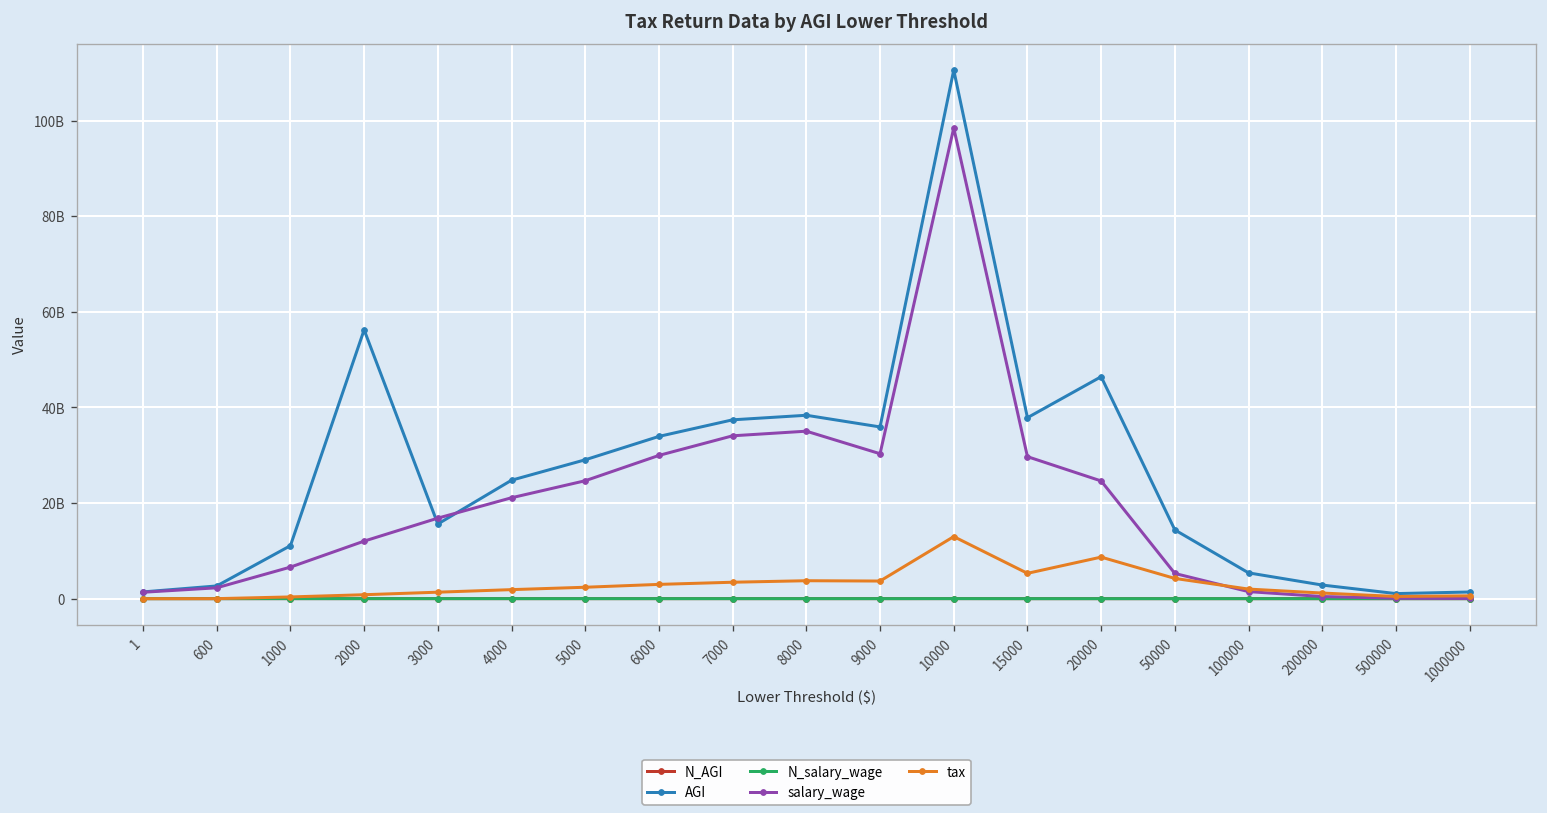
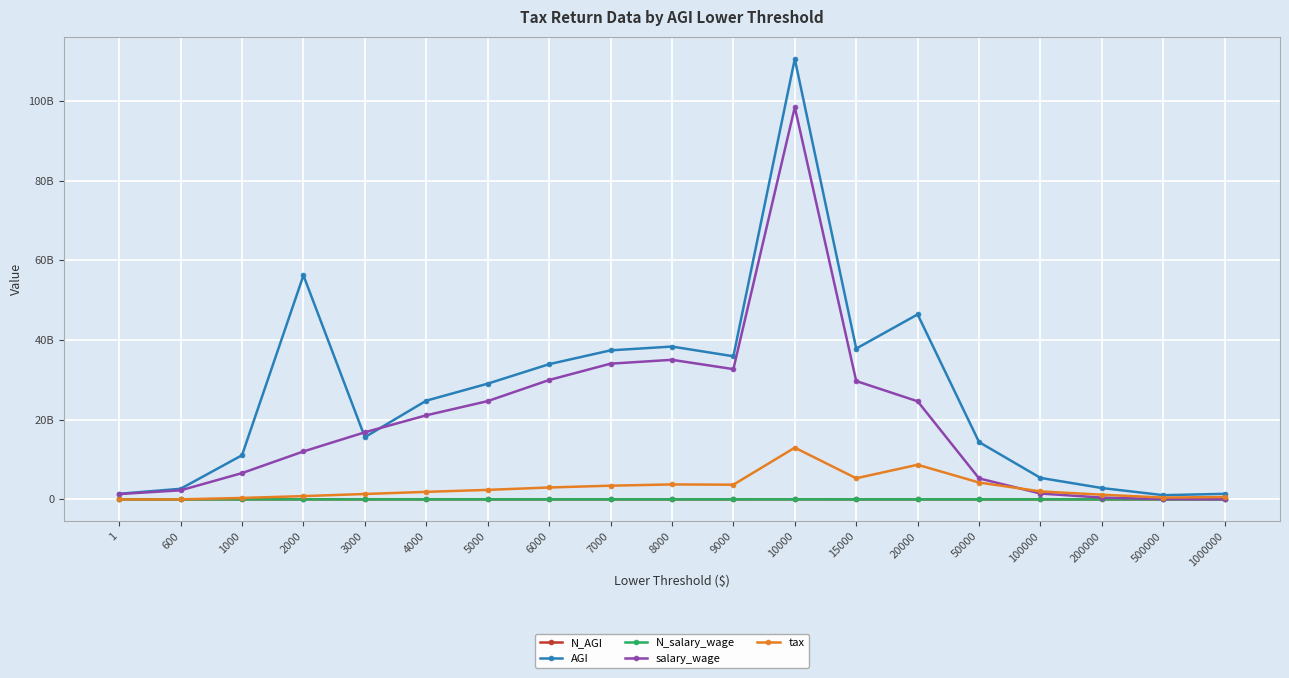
  {
    "N_salary_wage": {
      "2000": 0,
      "3000": 0,
      "4000": 0,
      "5000": 0,
      "6000": 0,
      "7000": 0,
      "8000": 0,
      "9000": 0,
      "10000": 0,
      "15000": 0,
      "20000": 0,
      "50000": 0,
      "100000": 0
    },
    "AGI": {
      "1000": 11000000000,
      "2000": 56000000000,
      "3000": 16000000000,
      "4000": 25000000000,
      "5000": 29000000000,
      "6000": 34000000000,
      "7000": 37000000000,
      "8000": 38000000000,
      "9000": 36000000000,
      "10000": 111000000000,
      "15000": 38000000000,
      "20000": 46000000000,
      "50000": 14000000000,
      "100000": 5000000000,
      "200000": 3000000000,
      "1000000": 1000000000
    },
    "salary_wage": {
      "1000": 7000000000,
      "2000": 12000000000,
      "3000": 17000000000,
      "4000": 21000000000,
      "5000": 25000000000,
      "6000": 30000000000,
      "7000": 34000000000,
      "8000": 35000000000,
-     "9000": 30000000000,
+     "9000": 33000000000,
      "10000": 98000000000,
      "15000": 30000000000,
      "20000": 25000000000,
      "50000": 5000000000
    },
    "tax": {
      "2000": 1000000000,
      "3000": 1000000000,
      "4000": 2000000000,
      "5000": 2000000000,
      "6000": 3000000000,
      "7000": 3000000000,
      "8000": 4000000000,
      "9000": 4000000000,
      "10000": 13000000000,
      "15000": 5000000000,
      "20000": 9000000000,
      "50000": 4000000000,
      "200000": 1000000000
    }
  }
